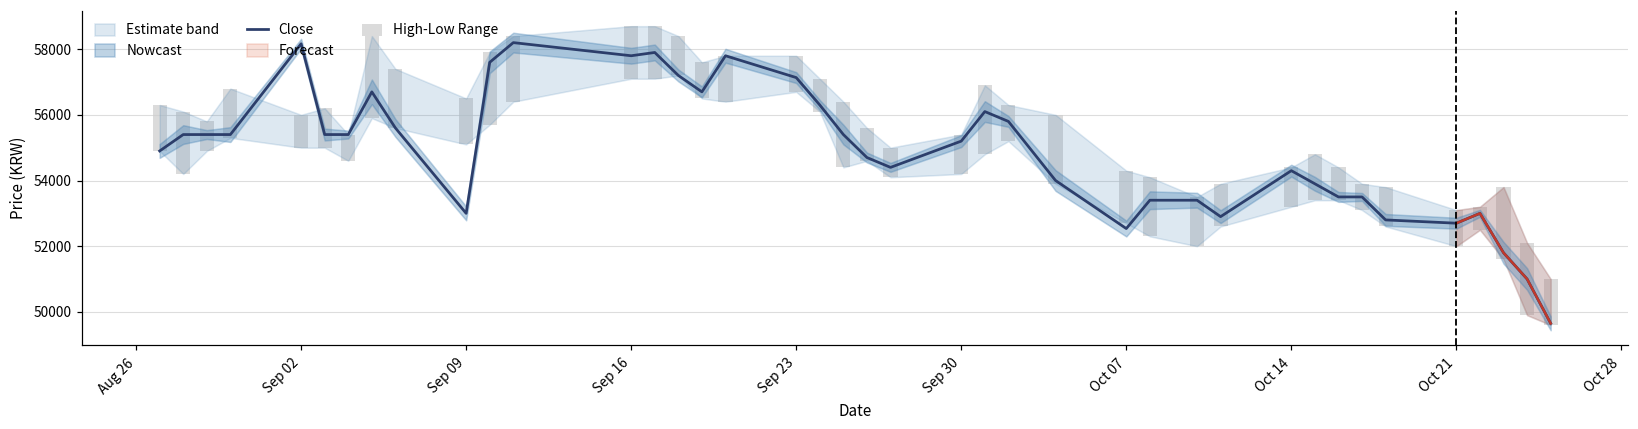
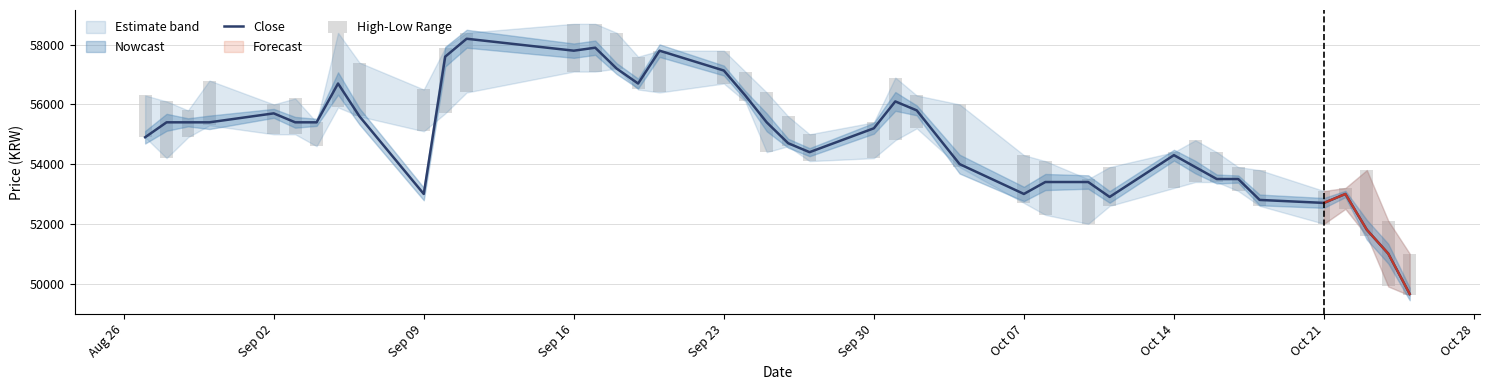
  {
    "Close": {
-     "Sep 02": 58200,
+     "Sep 02": 55700,
      "Sep 09": 53000,
      "Sep 16": 57800,
      "Sep 23": 57100,
      "Sep 30": 55200,
-     "Oct 07": 52500,
+     "Oct 07": 53000,
      "Oct 14": 54300
    }
  }
